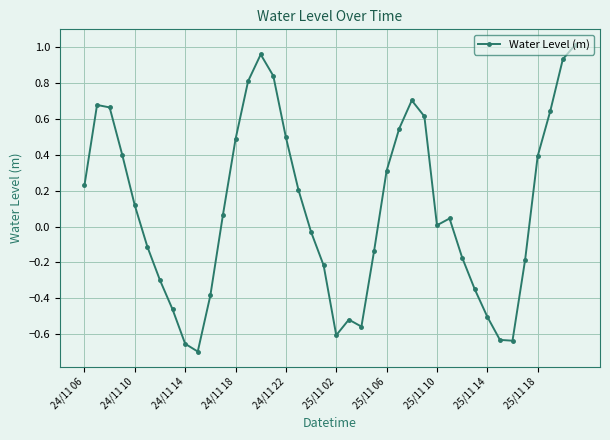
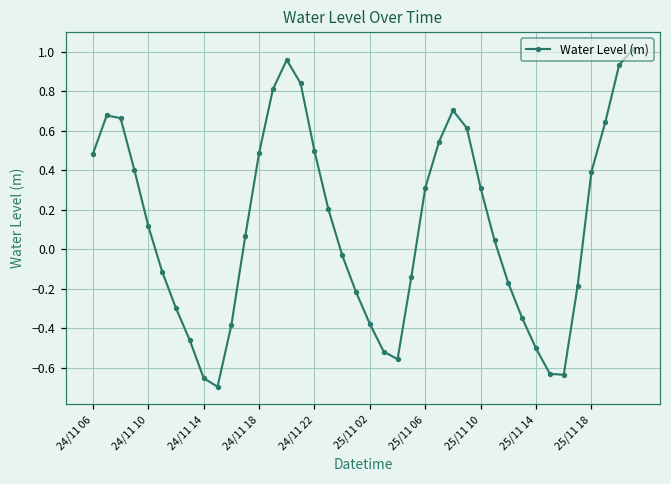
  {
-   "24/11 06": 0.23,
+   "24/11 06": 0.48,
    "24/11 10": 0.12,
    "24/11 14": -0.65,
    "24/11 18": 0.49,
    "24/11 22": 0.50,
-   "25/11 02": -0.61,
+   "25/11 02": -0.38,
    "25/11 06": 0.31,
-   "25/11 10": 0.01,
+   "25/11 10": 0.31,
    "25/11 14": -0.50,
    "25/11 18": 0.39
  }
